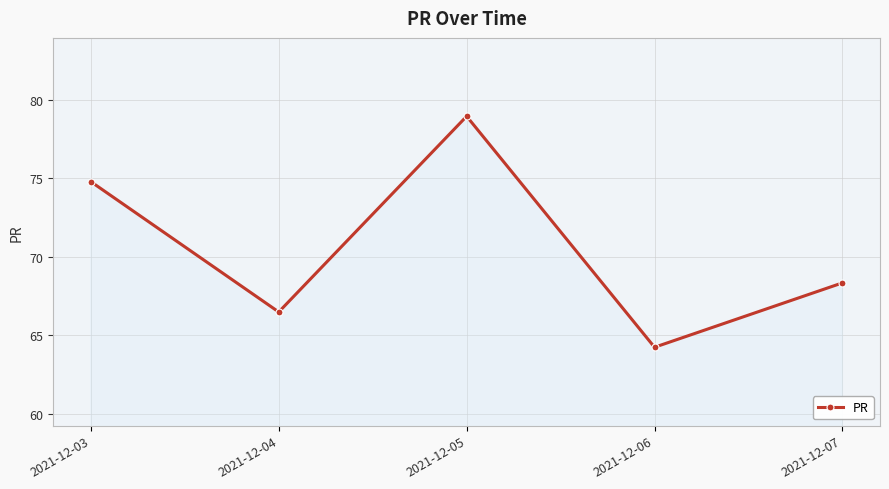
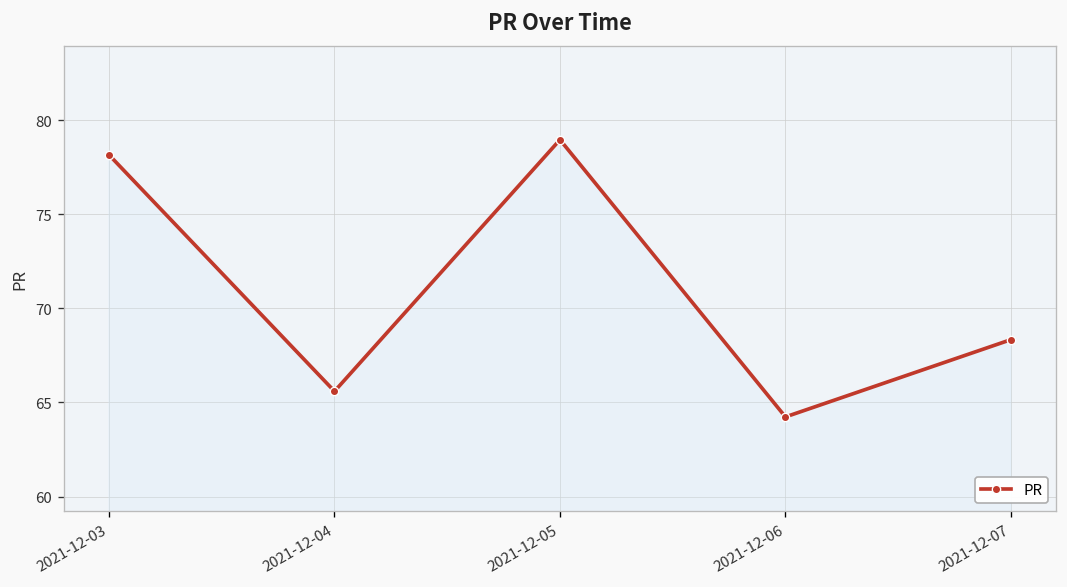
  {
-   "2021-12-03": 74.8,
-   "2021-12-04": 66.5,
+   "2021-12-03": 78.2,
+   "2021-12-04": 65.6,
    "2021-12-05": 79.0,
    "2021-12-06": 64.2,
    "2021-12-07": 68.3
  }
